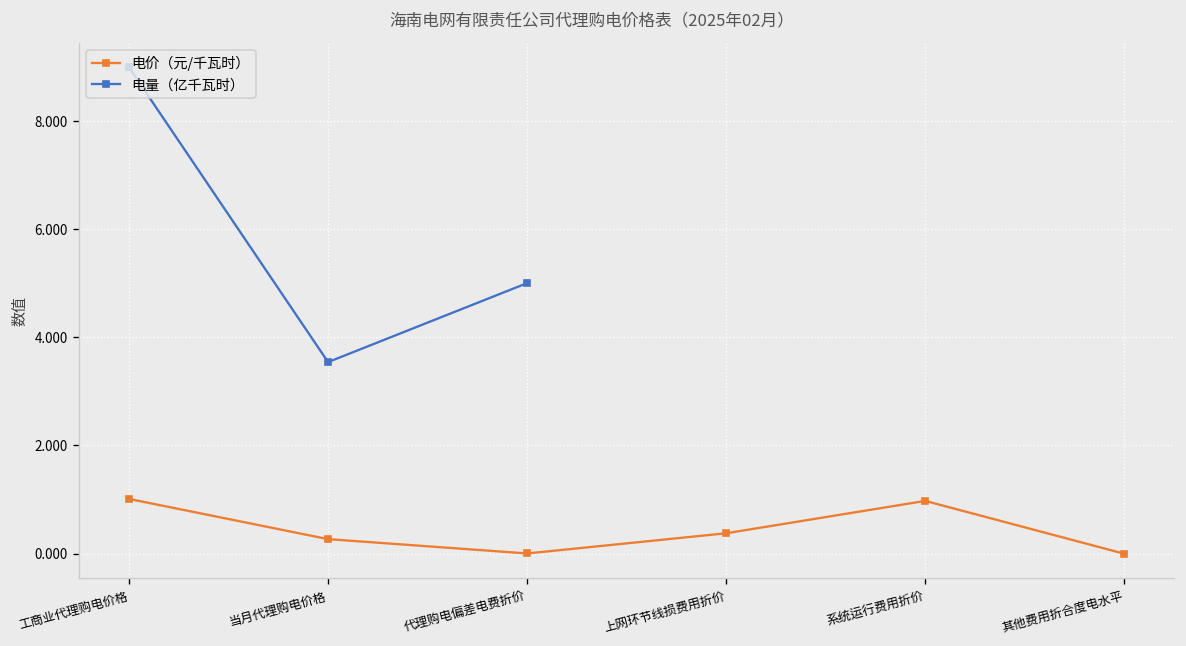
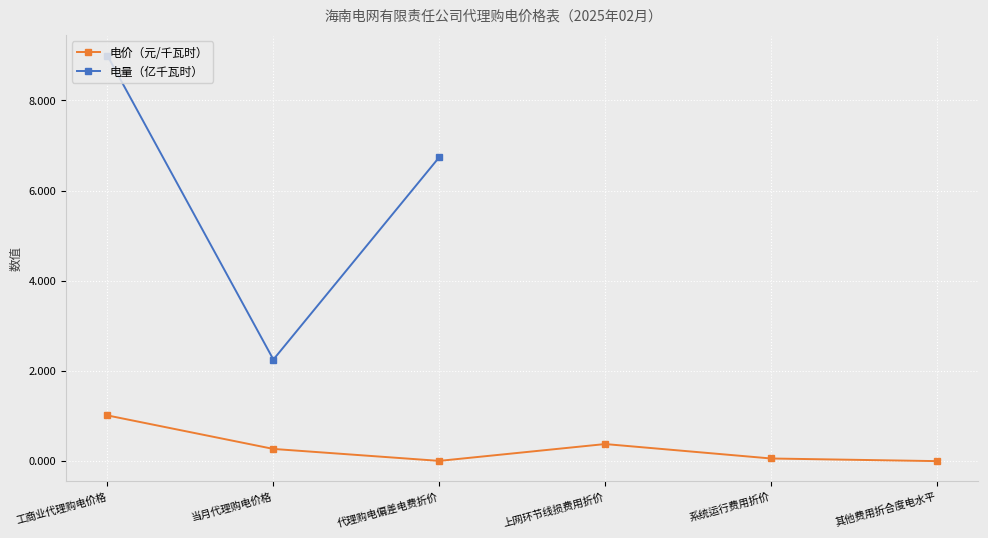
  {
    "电价（元/千瓦时）": {
      "工商业代理购电价格": 1.0,
      "当月代理购电价格": 0.3,
      "代理购电偏差电费折价": 0.0,
      "上网环节线损费用折价": 0.4,
-     "系统运行费用折价": 1.0,
+     "系统运行费用折价": 0.1,
      "其他费用折合度电水平": 0.0
    },
    "电量（亿千瓦时）": {
-     "当月代理购电价格": 3.5,
-     "代理购电偏差电费折价": 5.0
+     "当月代理购电价格": 2.3,
+     "代理购电偏差电费折价": 6.7
    }
  }
